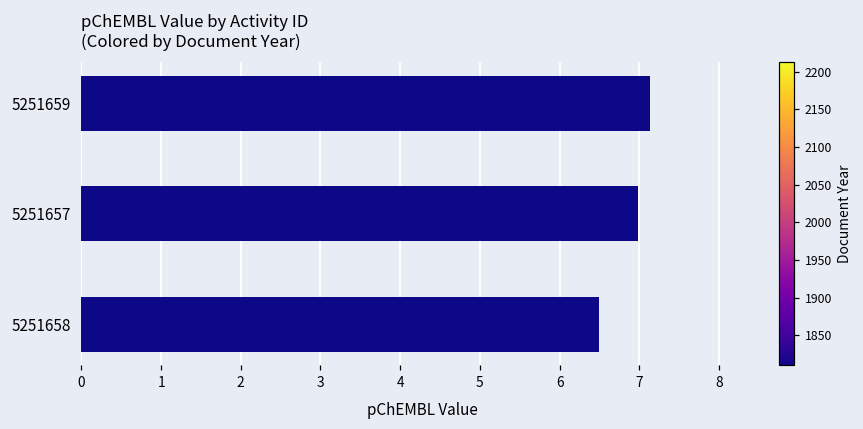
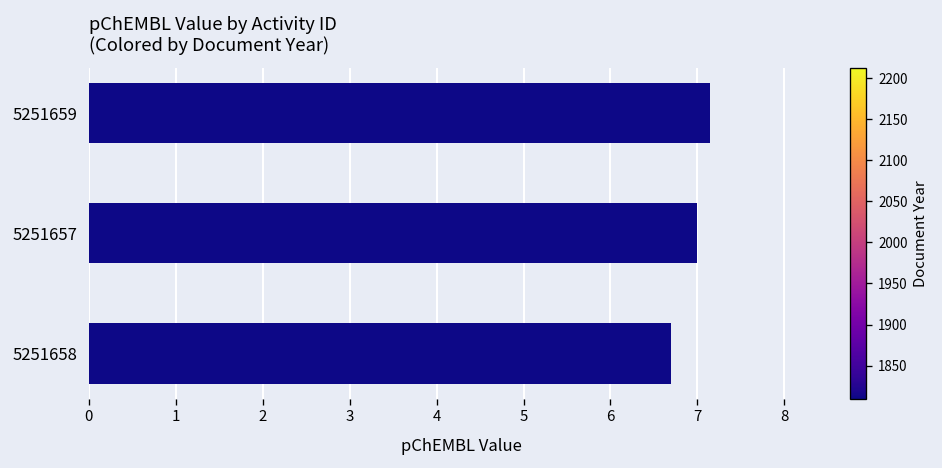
  {
    "5251659": 7.1,
    "5251657": 7.0,
-   "5251658": 6.5
+   "5251658": 6.7
  }
